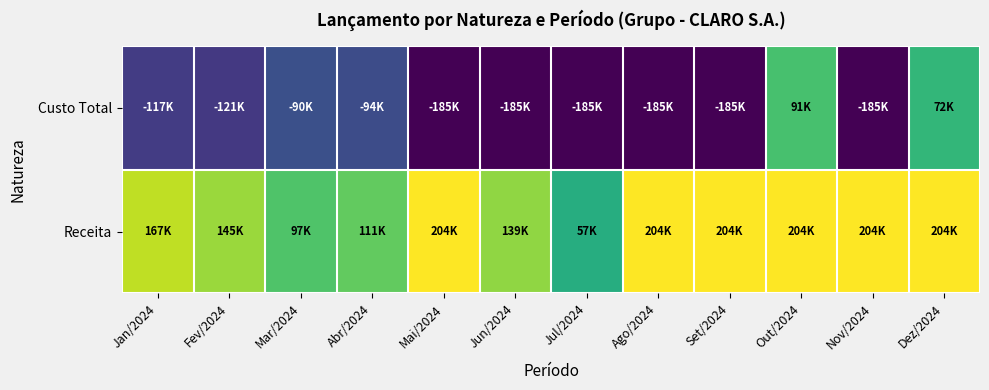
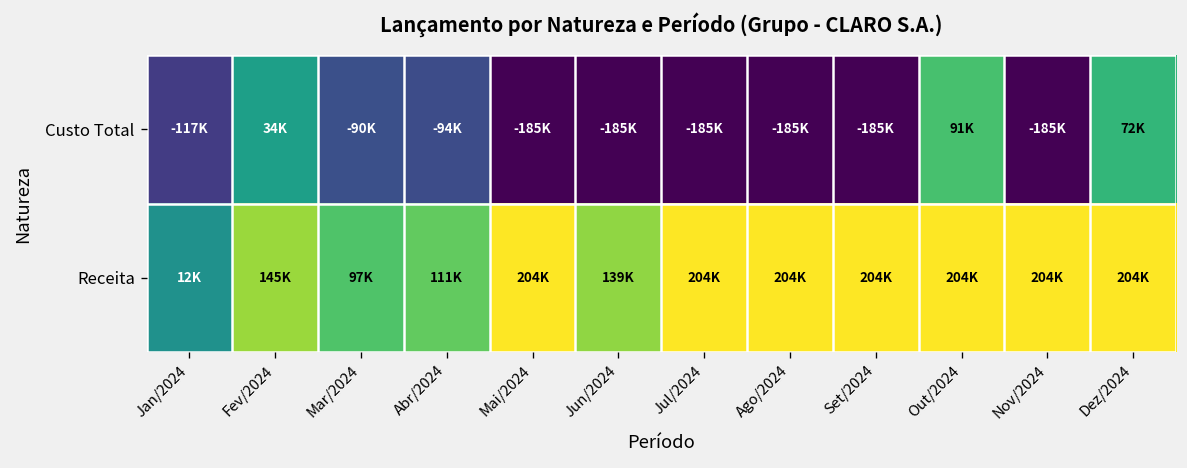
  {
    "Custo Total": {
      "Jan/2024": "-117K",
-     "Fev/2024": "-121K",
+     "Fev/2024": "34K",
      "Mar/2024": "-90K",
      "Abr/2024": "-94K",
      "Mai/2024": "-185K",
      "Jun/2024": "-185K",
      "Jul/2024": "-185K",
      "Ago/2024": "-185K",
      "Set/2024": "-185K",
      "Out/2024": "91K",
      "Nov/2024": "-185K",
      "Dez/2024": "72K"
    },
    "Receita": {
-     "Jan/2024": "167K",
+     "Jan/2024": "12K",
      "Fev/2024": "145K",
      "Mar/2024": "97K",
      "Abr/2024": "111K",
      "Mai/2024": "204K",
      "Jun/2024": "139K",
-     "Jul/2024": "57K",
+     "Jul/2024": "204K",
      "Ago/2024": "204K",
      "Set/2024": "204K",
      "Out/2024": "204K",
      "Nov/2024": "204K",
      "Dez/2024": "204K"
    }
  }
